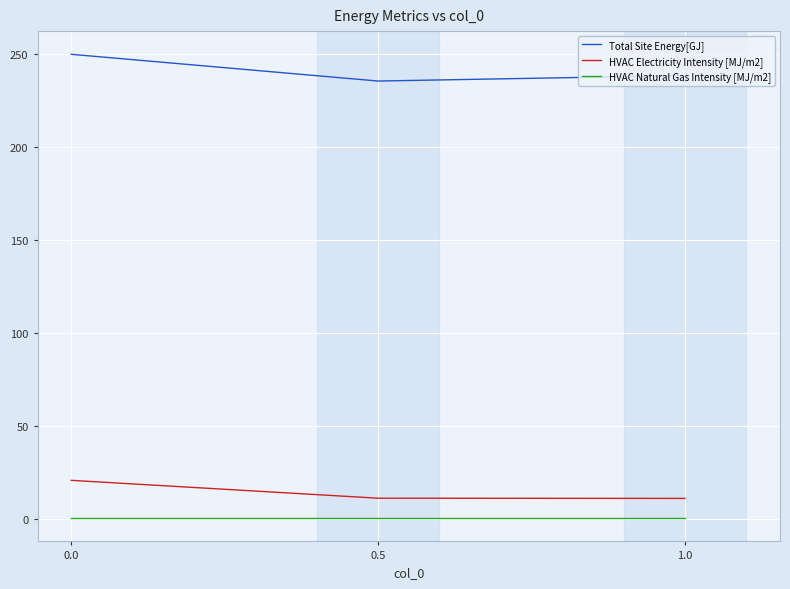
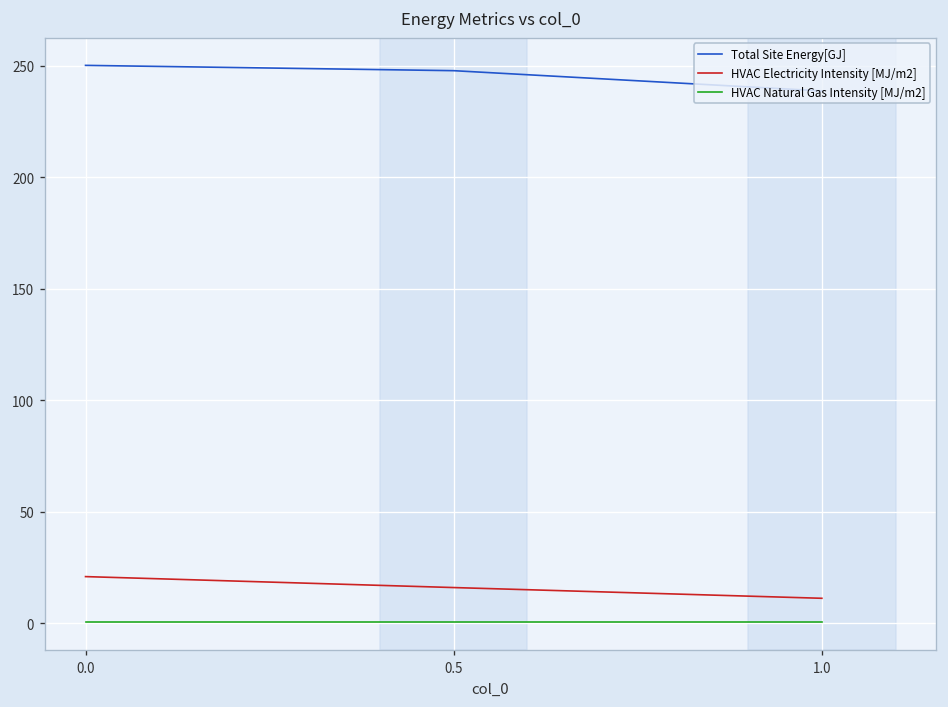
  {
    "Total Site Energy[GJ]": {
      "0.0": 250,
-     "0.5": 236
+     "0.5": 248
    },
    "HVAC Electricity Intensity [MJ/m2]": {
      "0.0": 21,
-     "0.5": 11,
+     "0.5": 16,
      "1.0": 11
    },
    "HVAC Natural Gas Intensity [MJ/m2]": {
      "0.0": 1,
      "0.5": 1,
      "1.0": 1
    }
  }
